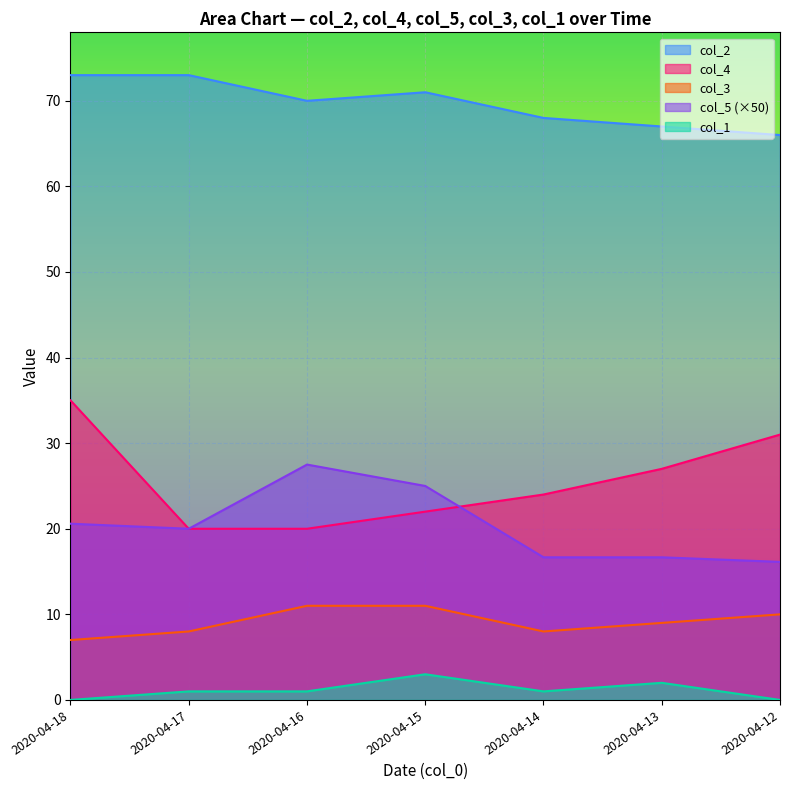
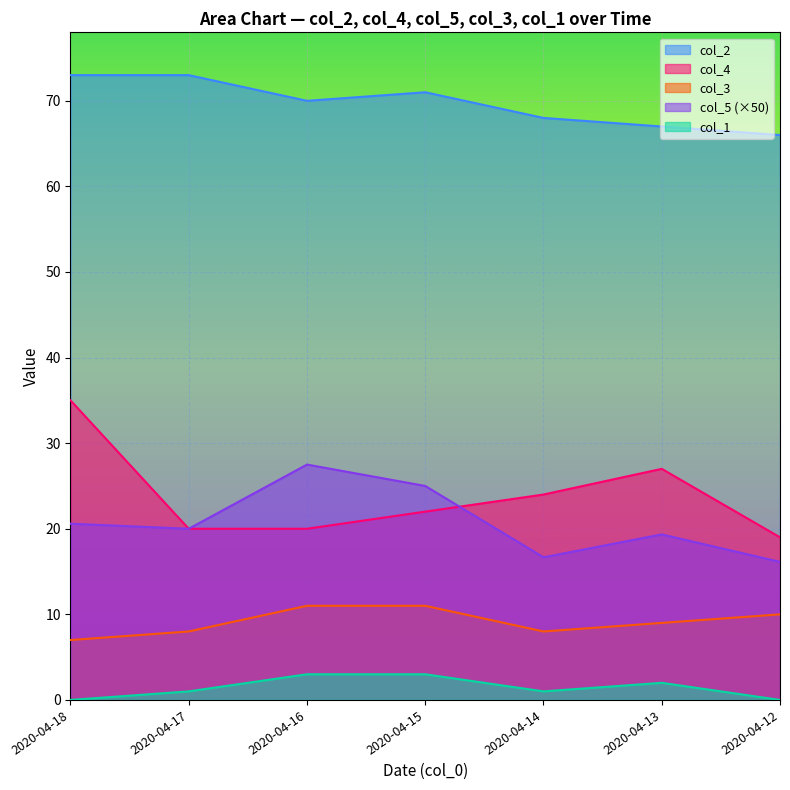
  {
    "col_2": {
      "2020-04-18": 73,
      "2020-04-17": 73,
      "2020-04-16": 70,
      "2020-04-15": 71,
      "2020-04-14": 68,
      "2020-04-12": 66
    },
    "col_4": {
      "2020-04-18": 35,
      "2020-04-16": 20,
      "2020-04-15": 22,
      "2020-04-14": 24,
      "2020-04-13": 27,
-     "2020-04-12": 31
+     "2020-04-12": 19
    },
    "col_3": {
      "2020-04-18": 7,
      "2020-04-17": 8,
      "2020-04-16": 11,
      "2020-04-15": 11,
      "2020-04-14": 8,
      "2020-04-13": 9,
      "2020-04-12": 10
    },
    "col_5 (×50)": {
      "2020-04-18": 21,
      "2020-04-16": 28,
      "2020-04-15": 25,
      "2020-04-14": 17,
-     "2020-04-13": 17,
+     "2020-04-13": 19,
      "2020-04-12": 16
    },
    "col_1": {
      "2020-04-18": 0,
      "2020-04-17": 1,
-     "2020-04-16": 1,
+     "2020-04-16": 3,
      "2020-04-15": 3,
      "2020-04-14": 1,
      "2020-04-13": 2,
      "2020-04-12": 0
    }
  }
